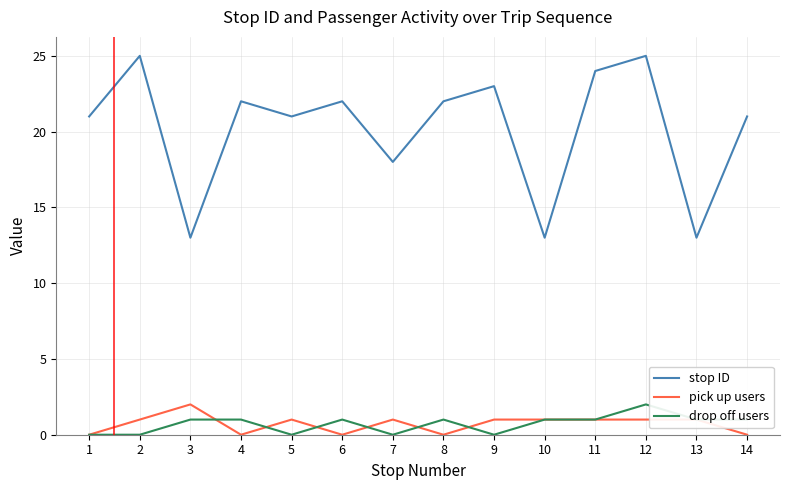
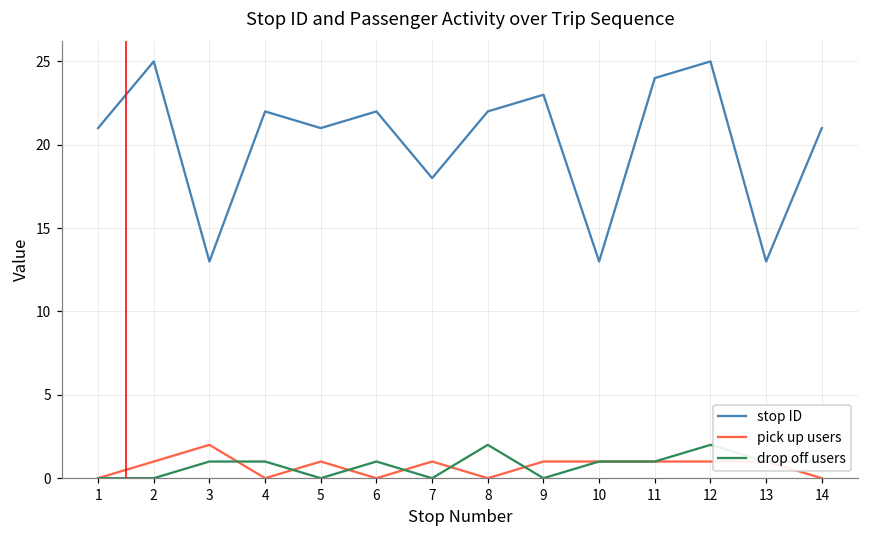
  {
    "stop ID": {
      "1": 21,
      "2": 25,
      "3": 13,
      "4": 22,
      "5": 21,
      "6": 22,
      "7": 18,
      "8": 22,
      "9": 23,
      "10": 13,
      "11": 24,
      "12": 25,
      "13": 13,
      "14": 21
    },
    "pick up users": {
      "2": 1,
      "3": 2,
      "4": 0,
      "5": 1,
      "6": 0,
      "7": 1,
      "8": 0,
      "9": 1,
      "12": 1,
      "14": 0
    },
    "drop off users": {
      "2": 0,
      "3": 1,
      "4": 1,
      "5": 0,
      "6": 1,
      "7": 0,
-     "8": 1,
+     "8": 2,
      "9": 0,
      "12": 2
    }
  }
